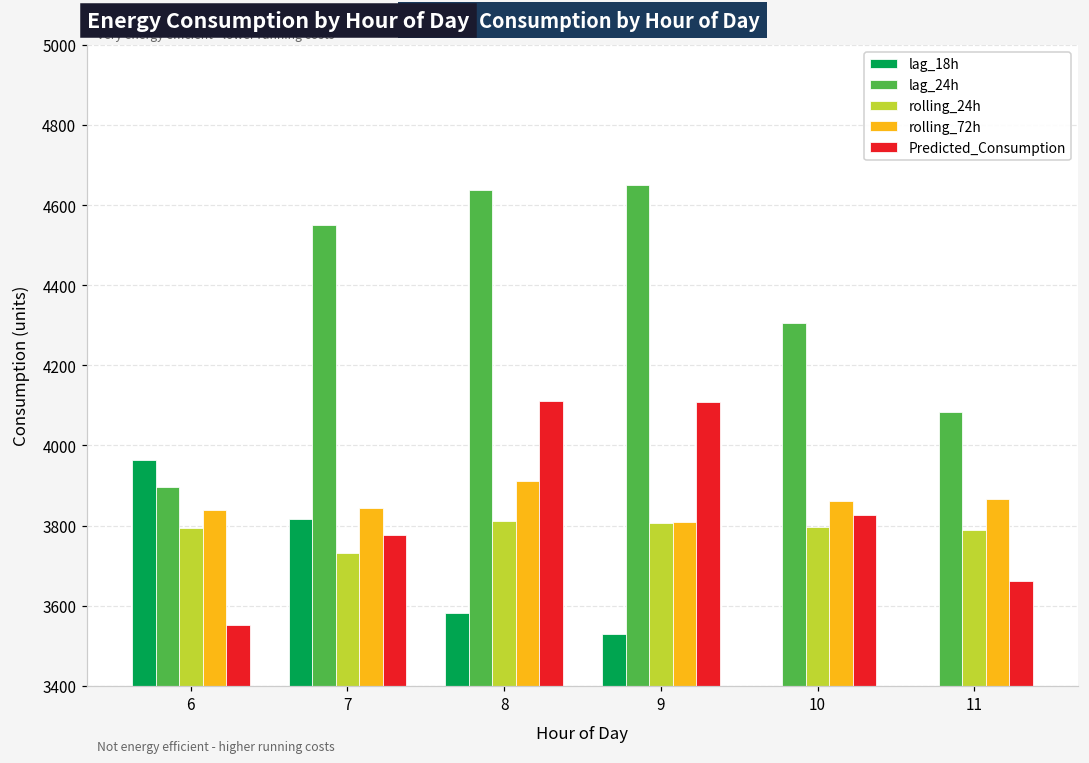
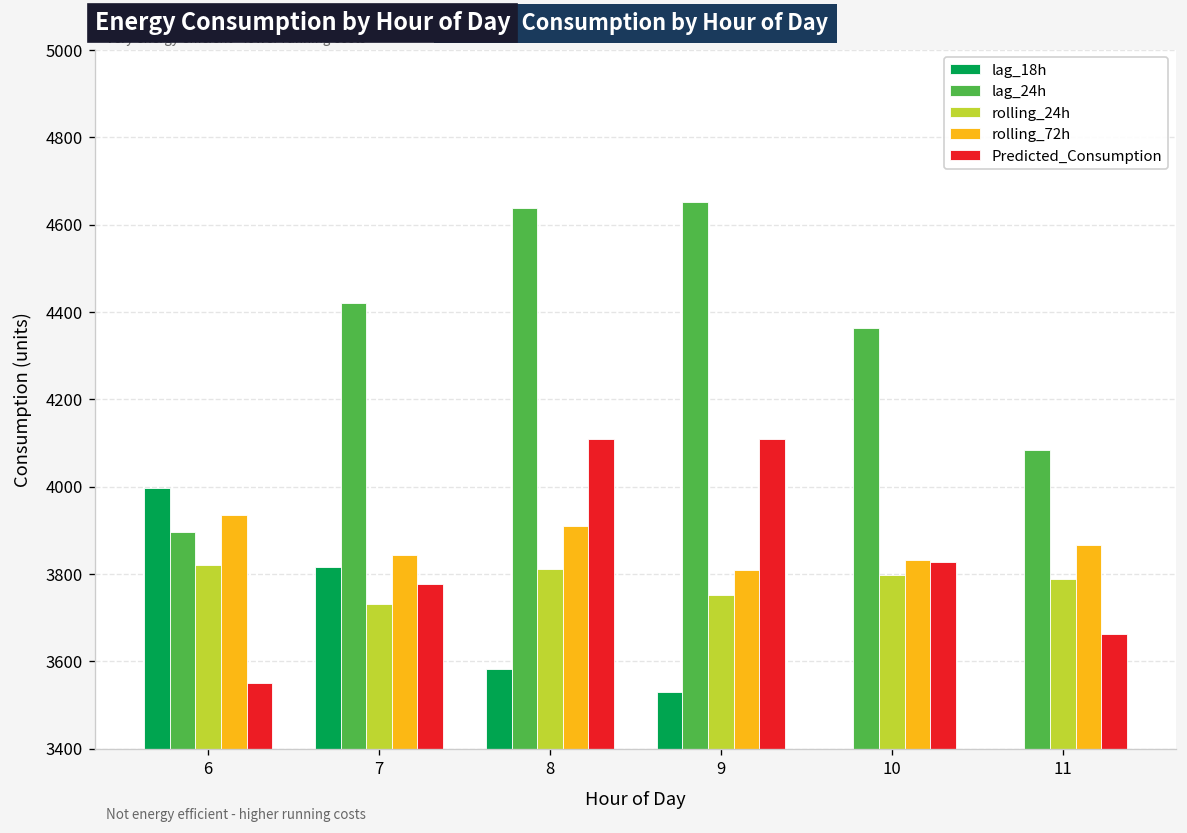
  {
    "lag_18h": {
-     "6": 3960,
+     "6": 4000,
      "7": 3820,
      "8": 3580,
      "9": 3530
    },
    "lag_24h": {
      "6": 3900,
-     "7": 4550,
+     "7": 4420,
      "8": 4640,
      "9": 4650,
-     "10": 4310,
+     "10": 4360,
      "11": 4080
    },
    "rolling_24h": {
-     "6": 3790,
+     "6": 3820,
      "7": 3730,
      "8": 3810,
-     "9": 3810,
+     "9": 3750,
      "10": 3800,
      "11": 3790
    },
    "rolling_72h": {
-     "6": 3840,
+     "6": 3930,
      "7": 3840,
      "8": 3910,
      "9": 3810,
-     "10": 3860,
+     "10": 3830,
      "11": 3870
    },
    "Predicted_Consumption": {
      "6": 3550,
      "7": 3780,
      "8": 4110,
      "9": 4110,
      "10": 3830,
      "11": 3660
    }
  }
